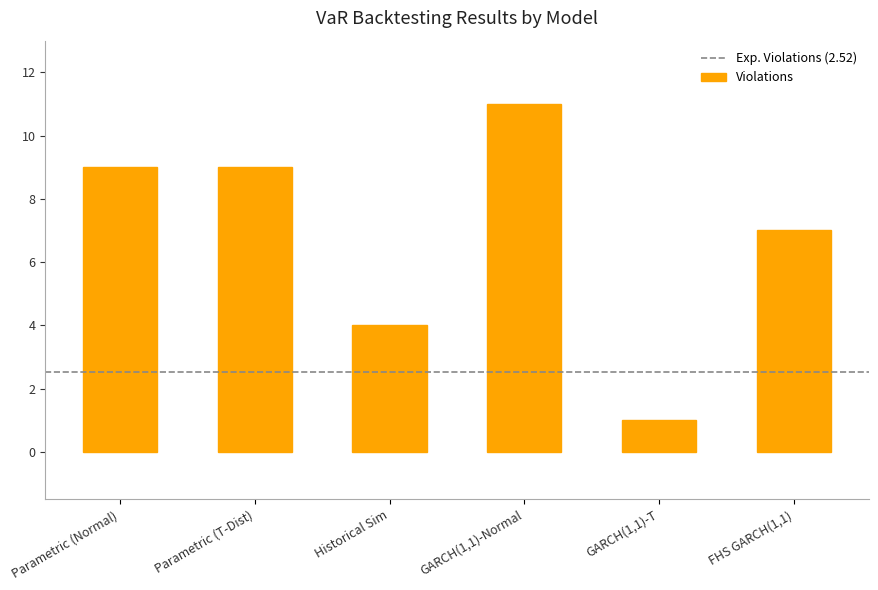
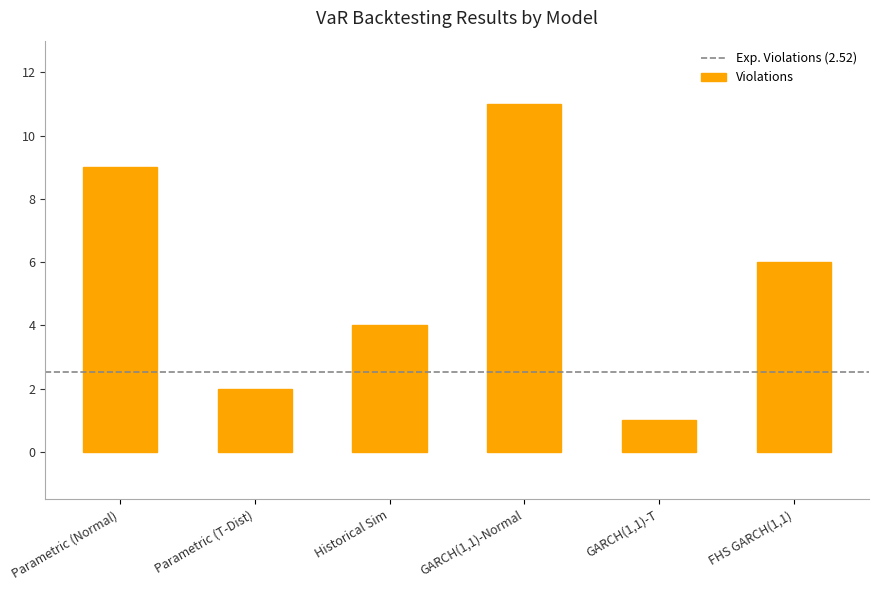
  {
    "Parametric (Normal)": 9,
-   "Parametric (T-Dist)": 9,
+   "Parametric (T-Dist)": 2,
    "Historical Sim": 4,
    "GARCH(1,1)-Normal": 11,
    "GARCH(1,1)-T": 1,
-   "FHS GARCH(1,1)": 7
+   "FHS GARCH(1,1)": 6
  }
